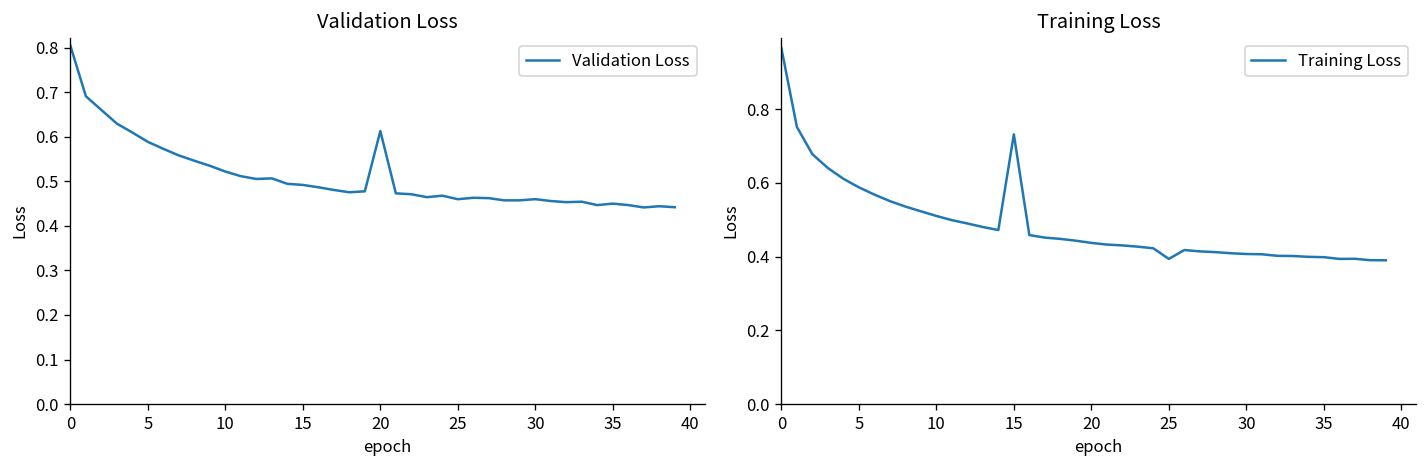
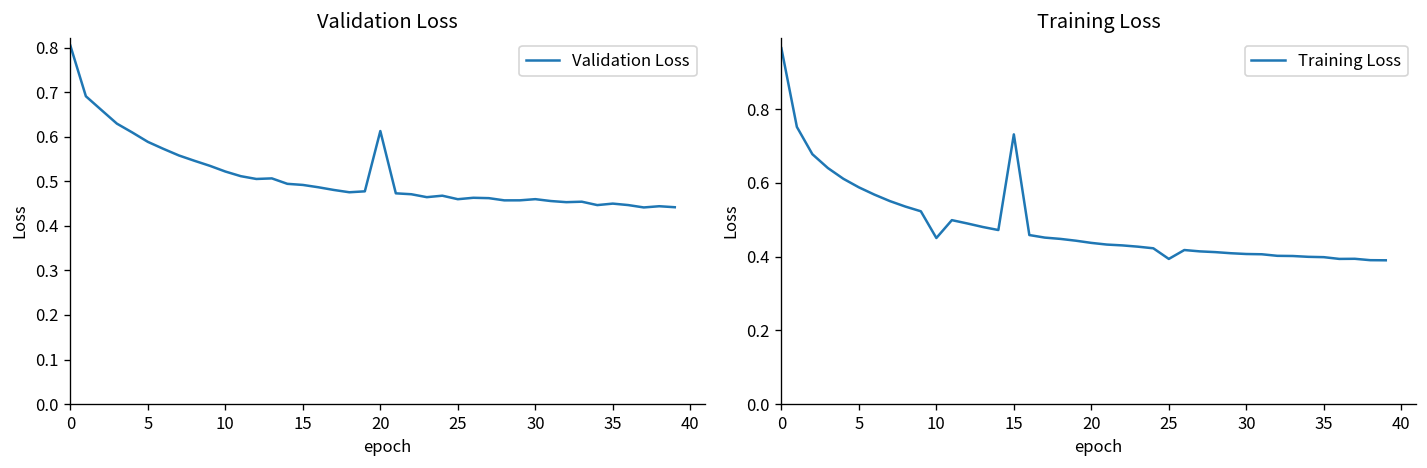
  {
    "Validation Loss": {
      "0": 0.80,
      "5": 0.59,
      "10": 0.52,
      "15": 0.49,
      "20": 0.61,
      "25": 0.46,
      "30": 0.46,
      "35": 0.45
    },
    "Training Loss": {
      "0": 0.97,
      "5": 0.59,
-     "10": 0.51,
+     "10": 0.45,
      "15": 0.73,
      "20": 0.44,
      "25": 0.39,
      "30": 0.41,
      "35": 0.40
    }
  }
